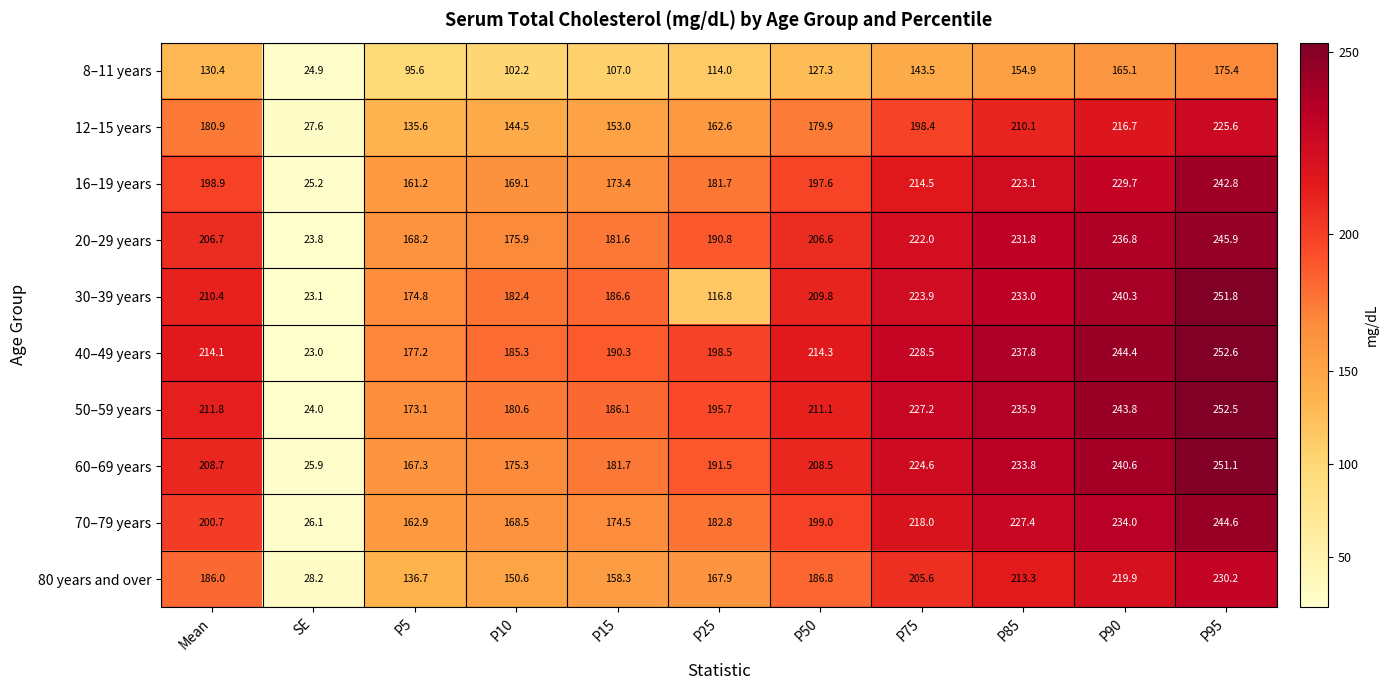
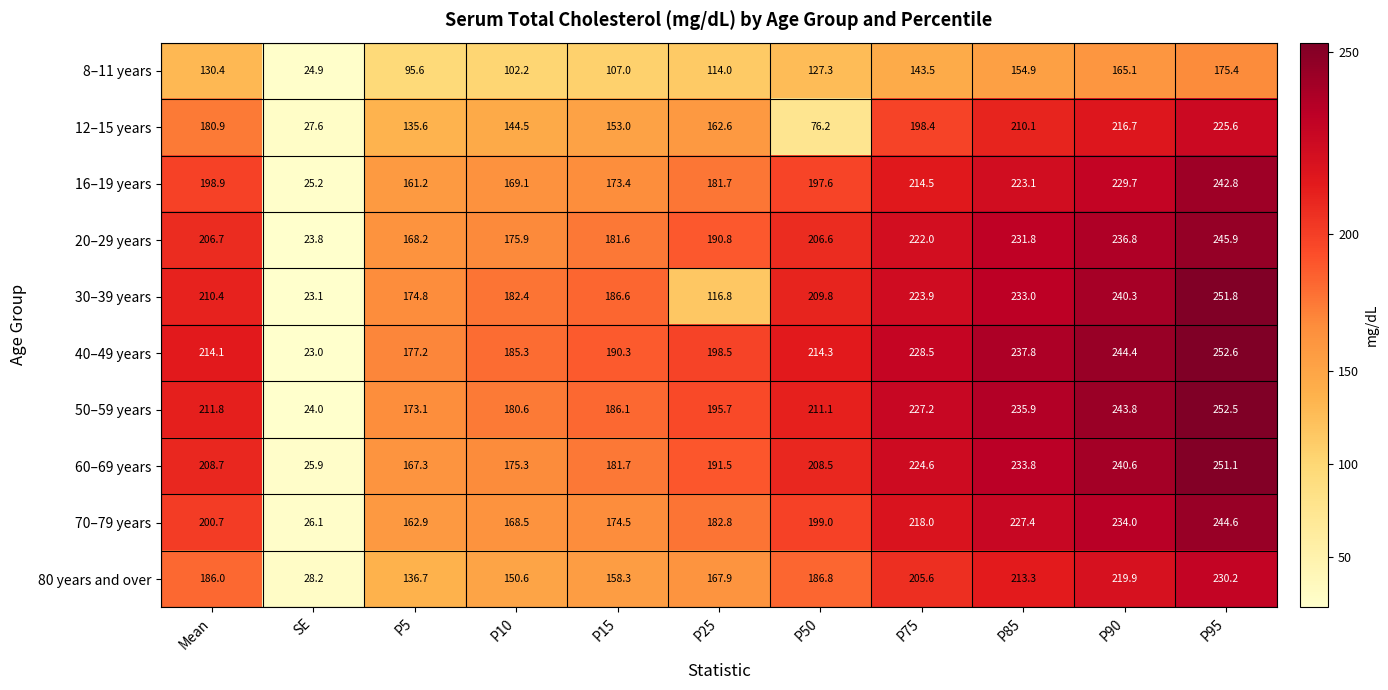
  {
    "8–11 years": {
      "Mean": 130.4,
      "SE": 24.9,
      "P5": 95.6,
      "P10": 102.2,
      "P15": 107.0,
      "P25": 114.0,
      "P50": 127.3,
      "P75": 143.5,
      "P85": 154.9,
      "P90": 165.1,
      "P95": 175.4
    },
    "12–15 years": {
      "Mean": 180.9,
      "SE": 27.6,
      "P5": 135.6,
      "P10": 144.5,
      "P15": 153.0,
      "P25": 162.6,
-     "P50": 179.9,
+     "P50": 76.2,
      "P75": 198.4,
      "P85": 210.1,
      "P90": 216.7,
      "P95": 225.6
    },
    "16–19 years": {
      "Mean": 198.9,
      "SE": 25.2,
      "P5": 161.2,
      "P10": 169.1,
      "P15": 173.4,
      "P25": 181.7,
      "P50": 197.6,
      "P75": 214.5,
      "P85": 223.1,
      "P90": 229.7,
      "P95": 242.8
    },
    "20–29 years": {
      "Mean": 206.7,
      "SE": 23.8,
      "P5": 168.2,
      "P10": 175.9,
      "P15": 181.6,
      "P25": 190.8,
      "P50": 206.6,
      "P75": 222.0,
      "P85": 231.8,
      "P90": 236.8,
      "P95": 245.9
    },
    "30–39 years": {
      "Mean": 210.4,
      "SE": 23.1,
      "P5": 174.8,
      "P10": 182.4,
      "P15": 186.6,
      "P25": 116.8,
      "P50": 209.8,
      "P75": 223.9,
      "P85": 233.0,
      "P90": 240.3,
      "P95": 251.8
    },
    "40–49 years": {
      "Mean": 214.1,
      "SE": 23.0,
      "P5": 177.2,
      "P10": 185.3,
      "P15": 190.3,
      "P25": 198.5,
      "P50": 214.3,
      "P75": 228.5,
      "P85": 237.8,
      "P90": 244.4,
      "P95": 252.6
    },
    "50–59 years": {
      "Mean": 211.8,
      "SE": 24.0,
      "P5": 173.1,
      "P10": 180.6,
      "P15": 186.1,
      "P25": 195.7,
      "P50": 211.1,
      "P75": 227.2,
      "P85": 235.9,
      "P90": 243.8,
      "P95": 252.5
    },
    "60–69 years": {
      "Mean": 208.7,
      "SE": 25.9,
      "P5": 167.3,
      "P10": 175.3,
      "P15": 181.7,
      "P25": 191.5,
      "P50": 208.5,
      "P75": 224.6,
      "P85": 233.8,
      "P90": 240.6,
      "P95": 251.1
    },
    "70–79 years": {
      "Mean": 200.7,
      "SE": 26.1,
      "P5": 162.9,
      "P10": 168.5,
      "P15": 174.5,
      "P25": 182.8,
      "P50": 199.0,
      "P75": 218.0,
      "P85": 227.4,
      "P90": 234.0,
      "P95": 244.6
    },
    "80 years and over": {
      "Mean": 186.0,
      "SE": 28.2,
      "P5": 136.7,
      "P10": 150.6,
      "P15": 158.3,
      "P25": 167.9,
      "P50": 186.8,
      "P75": 205.6,
      "P85": 213.3,
      "P90": 219.9,
      "P95": 230.2
    }
  }
